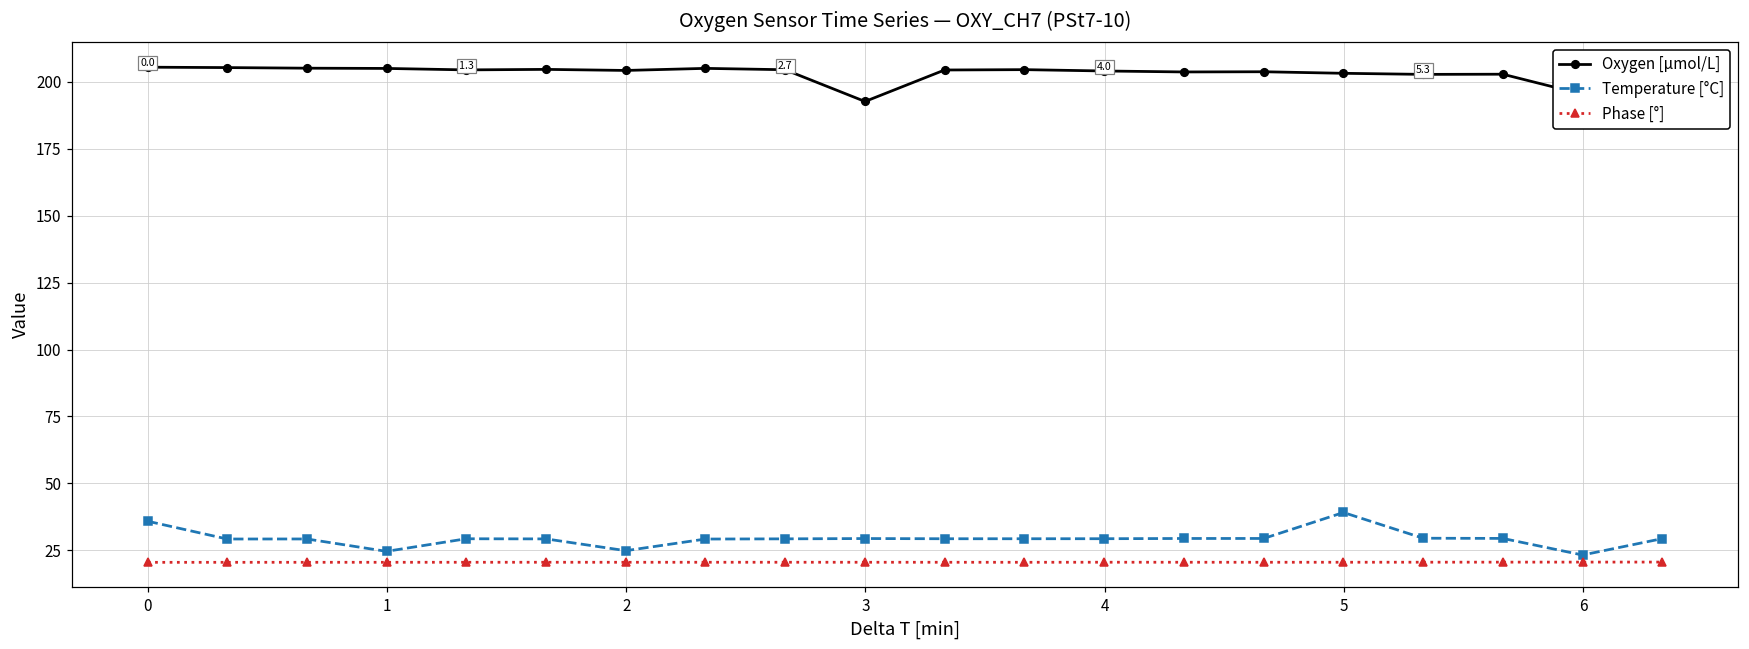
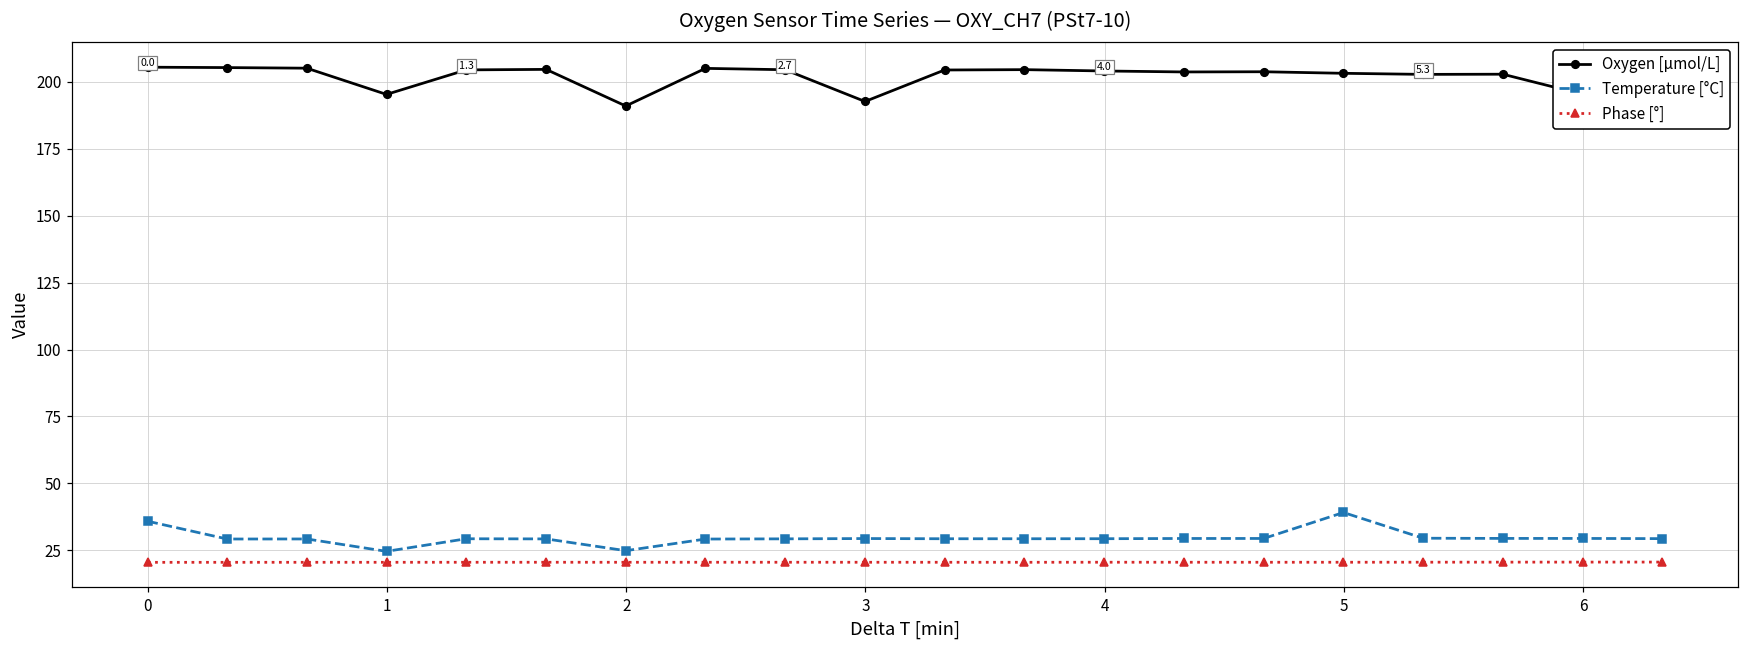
  {
    "Oxygen [μmol/L]": {
-     "1": 205,
-     "2": 204,
+     "1": 195,
+     "2": 191,
      "3": 193,
      "5": 203
    },
    "Temperature [°C]": {
      "0": 36,
      "1": 25,
      "2": 25,
      "3": 29,
      "4": 29,
      "5": 39,
-     "6": 23
+     "6": 29
    },
    "Phase [°]": {
      "0": 21,
      "1": 21,
      "2": 21,
      "3": 21,
      "4": 21,
      "5": 21,
      "6": 21
    }
  }
